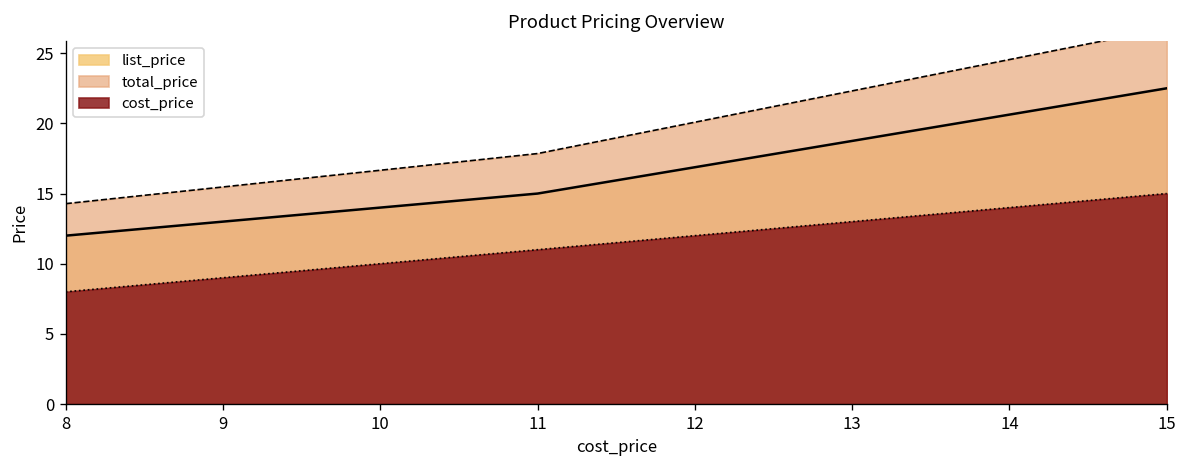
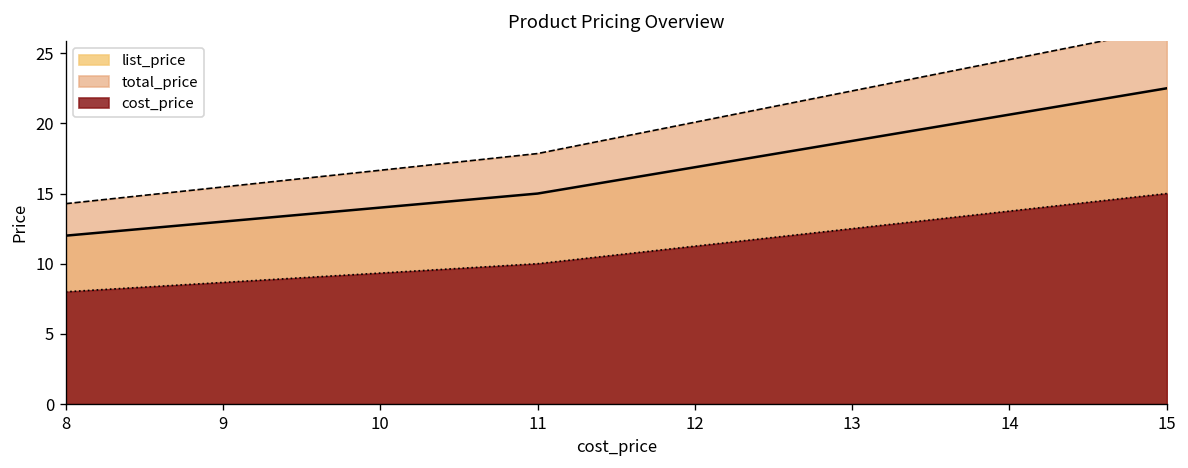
  {
    "cost_price": {
      "8": 8,
-     "11": 11,
+     "11": 10,
      "15": 15
    }
  }
